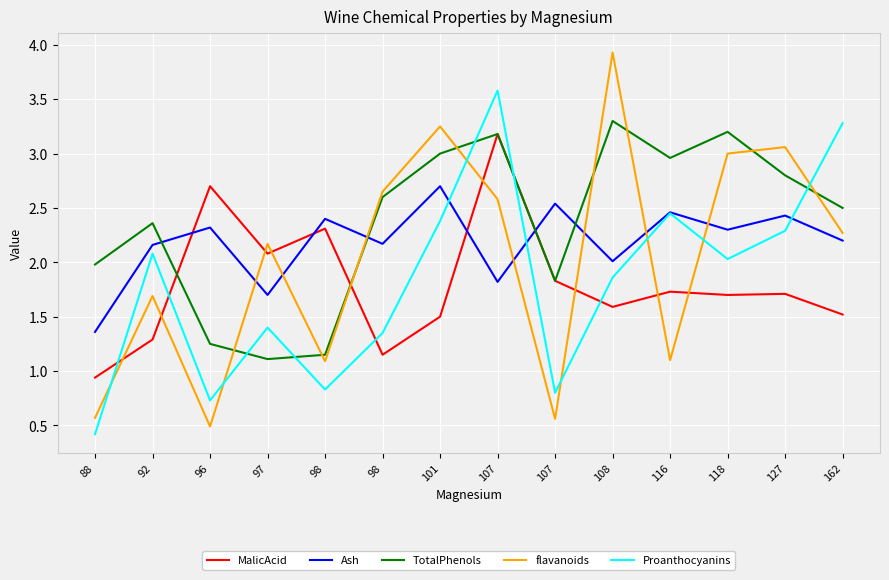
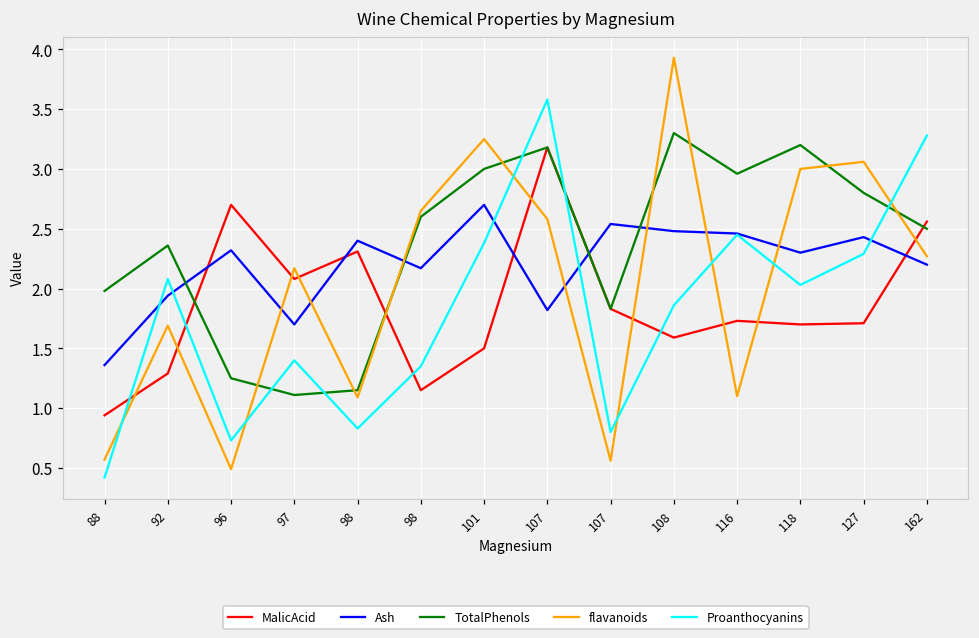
  {
    "MalicAcid": {
      "88": 0.94,
      "92": 1.29,
      "96": 2.70,
      "97": 2.08,
      "101": 1.50,
      "108": 1.59,
      "116": 1.73,
      "118": 1.70,
      "127": 1.71,
-     "162": 1.52
+     "162": 2.56
    },
    "Ash": {
      "88": 1.36,
-     "92": 2.16,
+     "92": 1.94,
      "96": 2.32,
      "97": 1.70,
      "101": 2.70,
-     "108": 2.01,
+     "108": 2.48,
      "118": 2.30,
      "127": 2.43,
      "162": 2.20
    },
    "TotalPhenols": {
      "88": 1.98,
      "92": 2.36,
      "96": 1.25,
      "97": 1.11,
      "101": 3.00,
      "108": 3.30,
      "116": 2.96,
      "118": 3.20,
      "127": 2.80,
      "162": 2.50
    },
    "flavanoids": {
      "88": 0.57,
      "92": 1.69,
      "96": 0.49,
      "97": 2.17,
      "101": 3.25,
      "108": 3.93,
      "116": 1.10,
      "118": 3.00,
      "127": 3.06,
      "162": 2.27
    },
    "Proanthocyanins": {
      "88": 0.42,
      "92": 2.08,
      "96": 0.73,
      "97": 1.40,
      "101": 2.38,
      "108": 1.86,
      "118": 2.03,
      "127": 2.29,
      "162": 3.28
    }
  }
